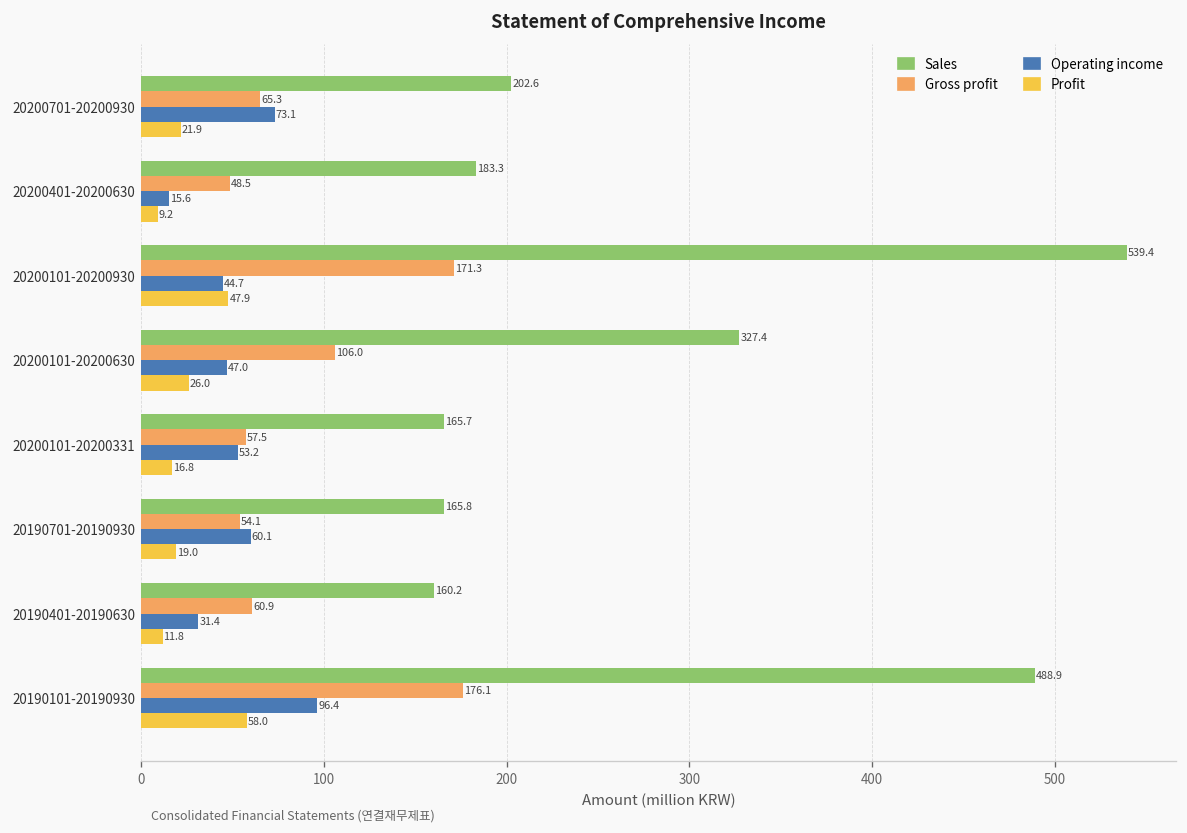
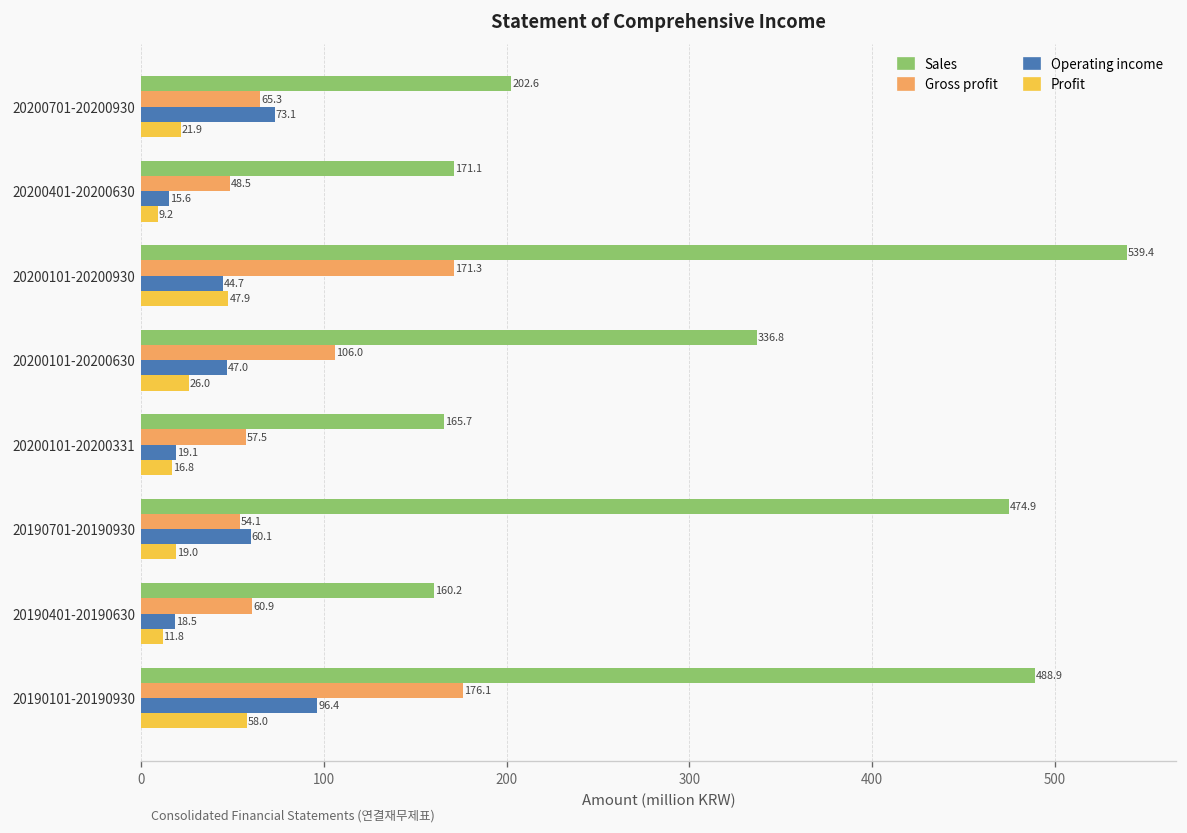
  {
    "Sales": {
      "20200701-20200930": 202.6,
-     "20200401-20200630": 183.3,
+     "20200401-20200630": 171.1,
      "20200101-20200930": 539.4,
-     "20200101-20200630": 327.4,
+     "20200101-20200630": 336.8,
      "20200101-20200331": 165.7,
-     "20190701-20190930": 165.8,
+     "20190701-20190930": 474.9,
      "20190401-20190630": 160.2,
      "20190101-20190930": 488.9
    },
    "Operating income": {
      "20200701-20200930": 73.1,
      "20200401-20200630": 15.6,
      "20200101-20200930": 44.7,
      "20200101-20200630": 47.0,
-     "20200101-20200331": 53.2,
+     "20200101-20200331": 19.1,
      "20190701-20190930": 60.1,
-     "20190401-20190630": 31.4,
+     "20190401-20190630": 18.5,
      "20190101-20190930": 96.4
    }
  }
